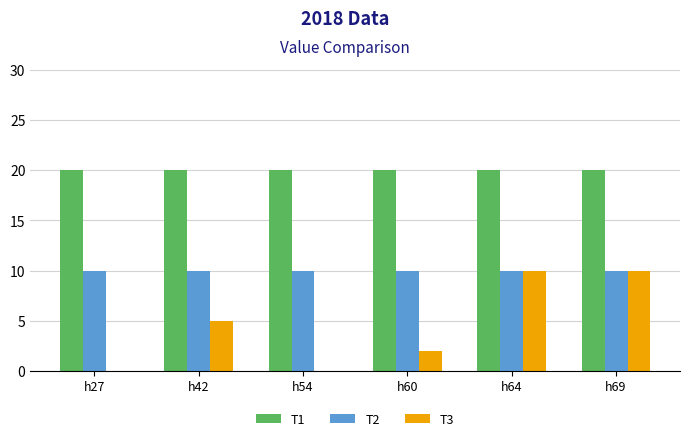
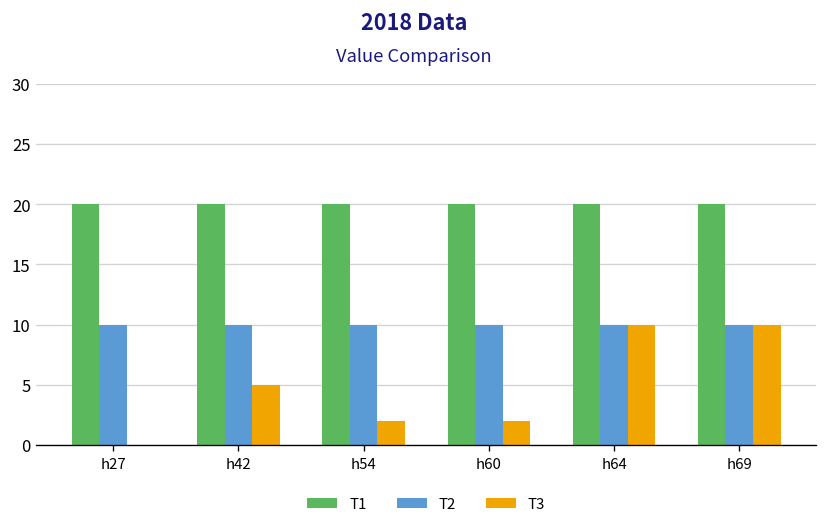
  {
    "T1": {
      "h27": 20,
      "h42": 20,
      "h54": 20,
      "h60": 20,
      "h64": 20,
      "h69": 20
    },
    "T2": {
      "h27": 10,
      "h42": 10,
      "h54": 10,
      "h60": 10,
      "h64": 10,
      "h69": 10
    },
    "T3": {
      "h27": 0,
      "h42": 5,
-     "h54": 0,
+     "h54": 2,
      "h60": 2,
      "h64": 10,
      "h69": 10
    }
  }
